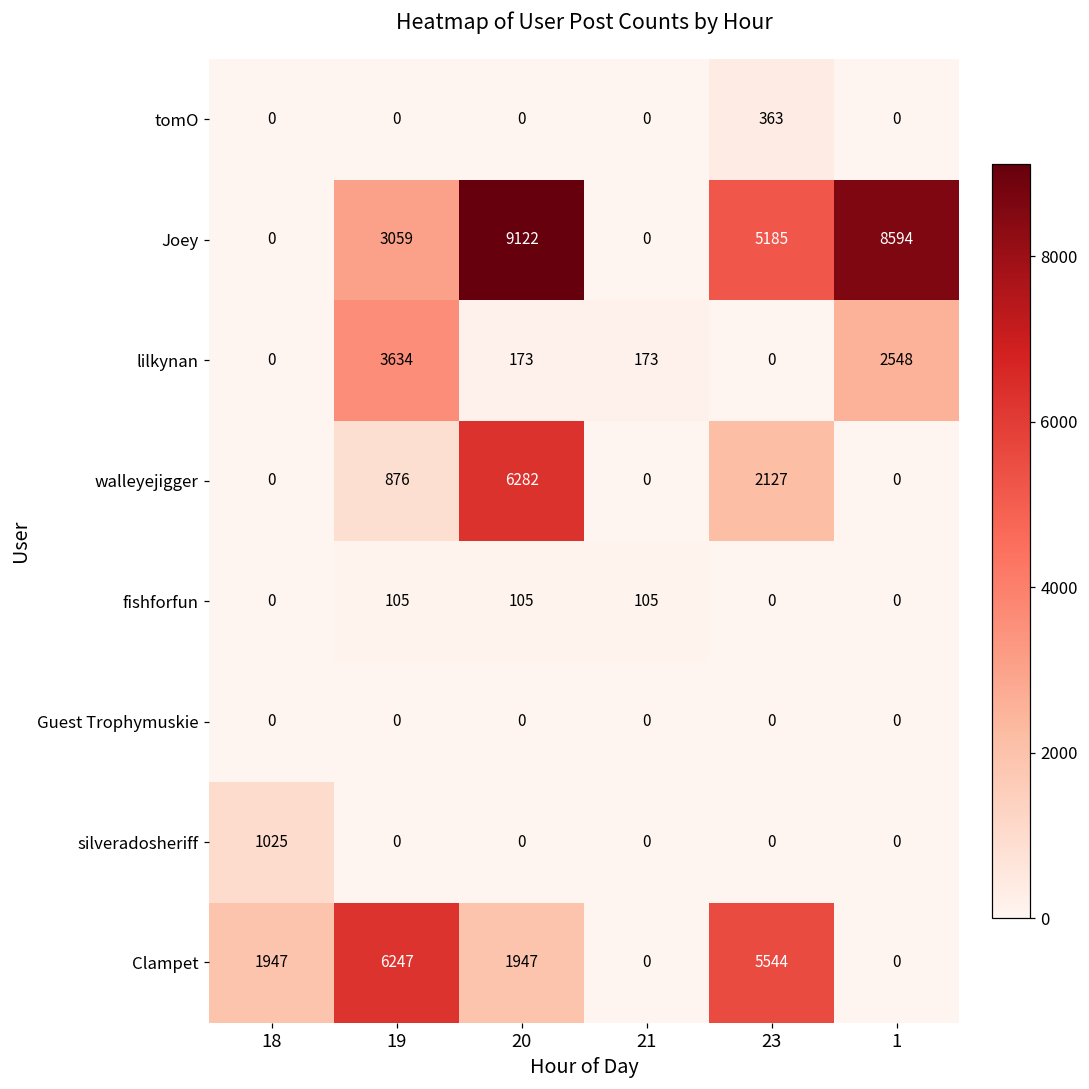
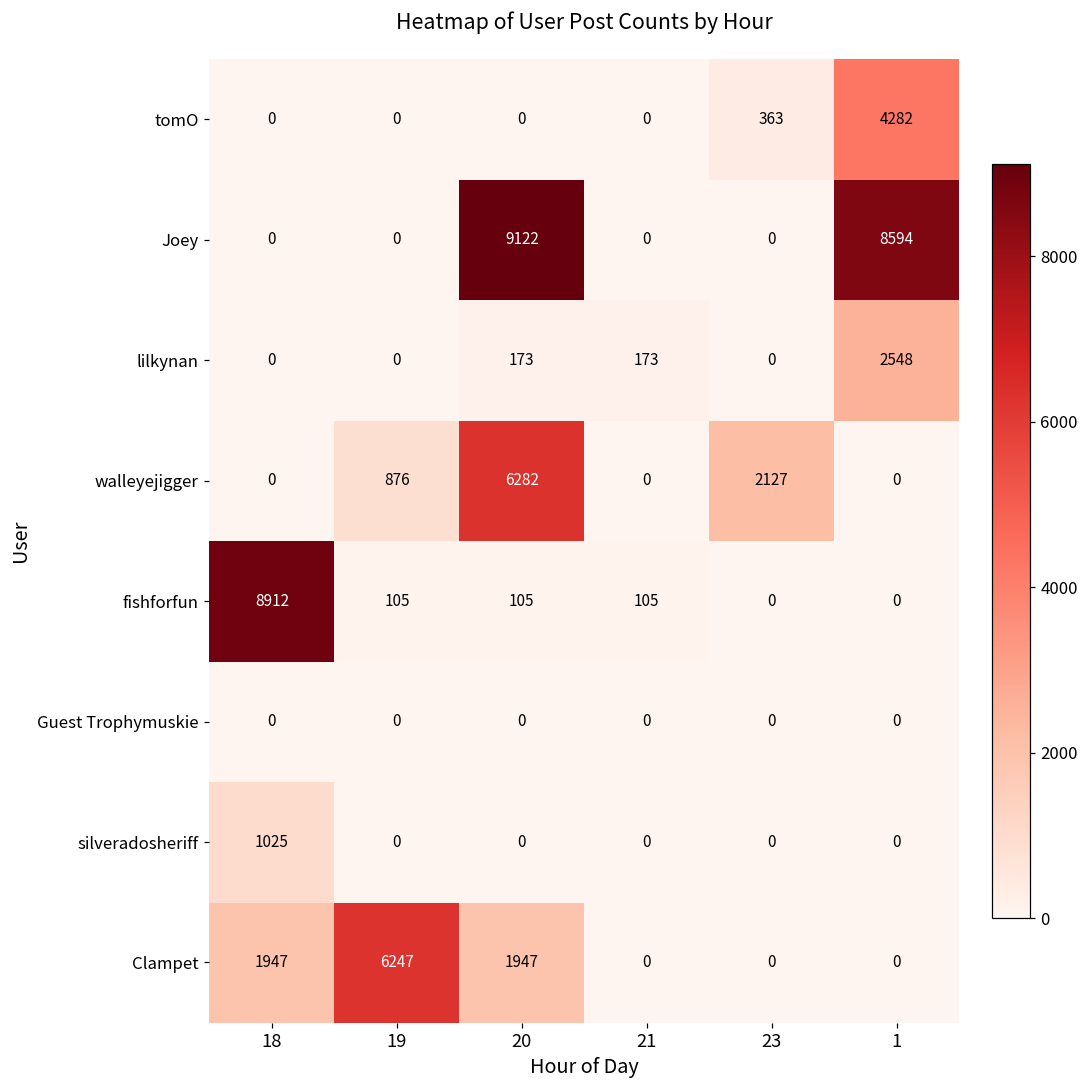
  {
    "tomO": {
      "18": 0,
      "19": 0,
      "20": 0,
      "21": 0,
      "23": 363,
-     "1": 0
+     "1": 4282
    },
    "Joey": {
      "18": 0,
-     "19": 3059,
+     "19": 0,
      "20": 9122,
      "21": 0,
-     "23": 5185,
+     "23": 0,
      "1": 8594
    },
    "lilkynan": {
      "18": 0,
-     "19": 3634,
+     "19": 0,
      "20": 173,
      "21": 173,
      "23": 0,
      "1": 2548
    },
    "walleyejigger": {
      "18": 0,
      "19": 876,
      "20": 6282,
      "21": 0,
      "23": 2127,
      "1": 0
    },
    "fishforfun": {
-     "18": 0,
+     "18": 8912,
      "19": 105,
      "20": 105,
      "21": 105,
      "23": 0,
      "1": 0
    },
    "Guest Trophymuskie": {
      "18": 0,
      "19": 0,
      "20": 0,
      "21": 0,
      "23": 0,
      "1": 0
    },
    "silveradosheriff": {
      "18": 1025,
      "19": 0,
      "20": 0,
      "21": 0,
      "23": 0,
      "1": 0
    },
    "Clampet": {
      "18": 1947,
      "19": 6247,
      "20": 1947,
      "21": 0,
-     "23": 5544,
+     "23": 0,
      "1": 0
    }
  }
